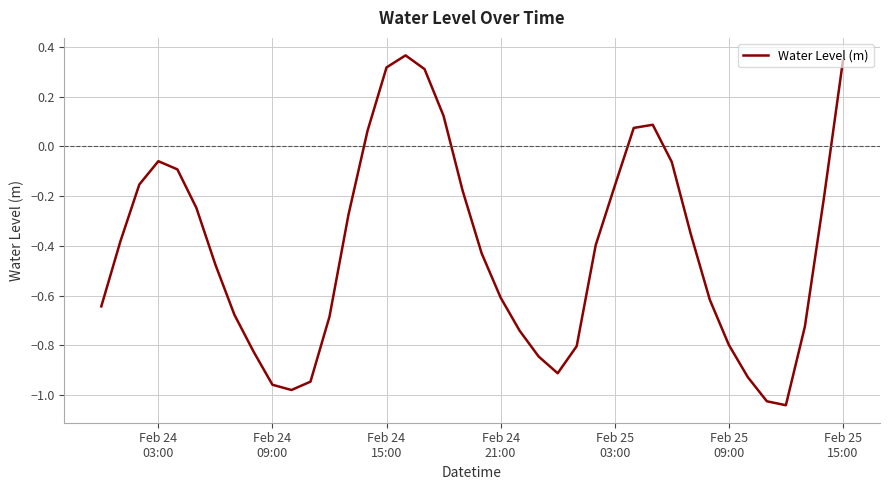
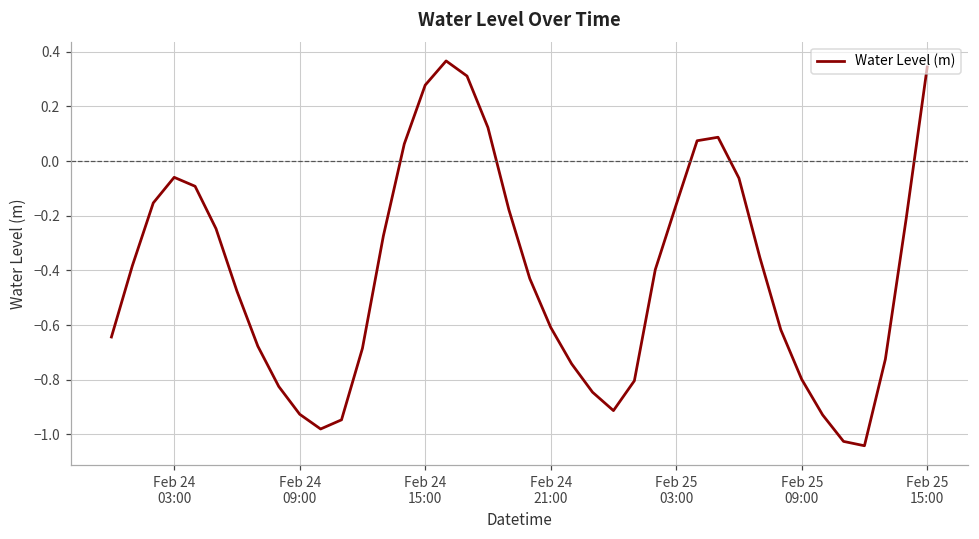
  {
    "Feb 24 03:00": -0.06,
-   "Feb 24 09:00": -0.96,
-   "Feb 24 15:00": 0.32,
+   "Feb 24 09:00": -0.93,
+   "Feb 24 15:00": 0.28,
    "Feb 24 21:00": -0.61,
    "Feb 25 03:00": -0.16,
    "Feb 25 09:00": -0.80
  }
